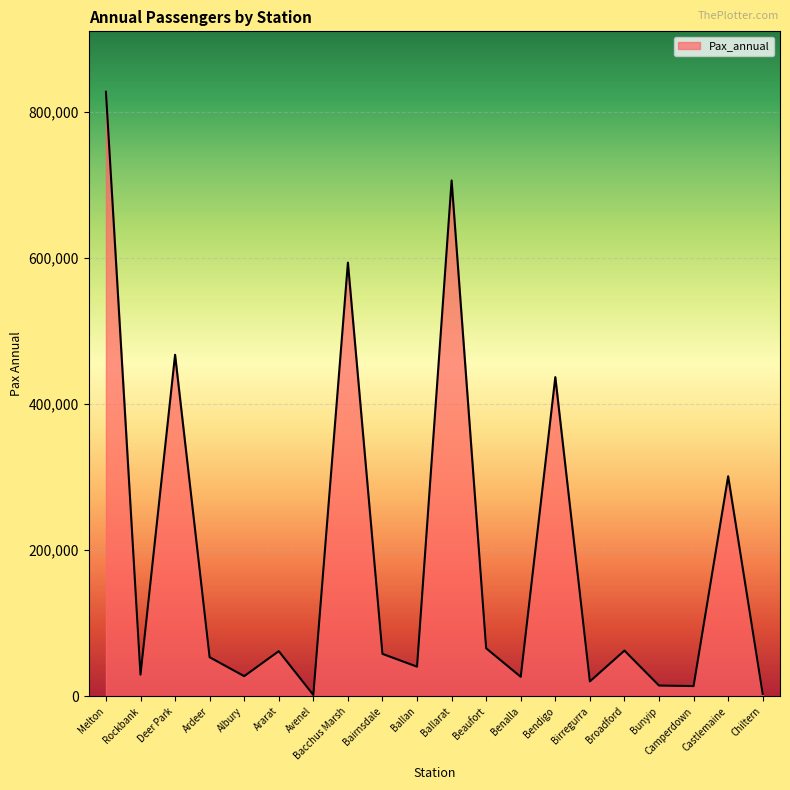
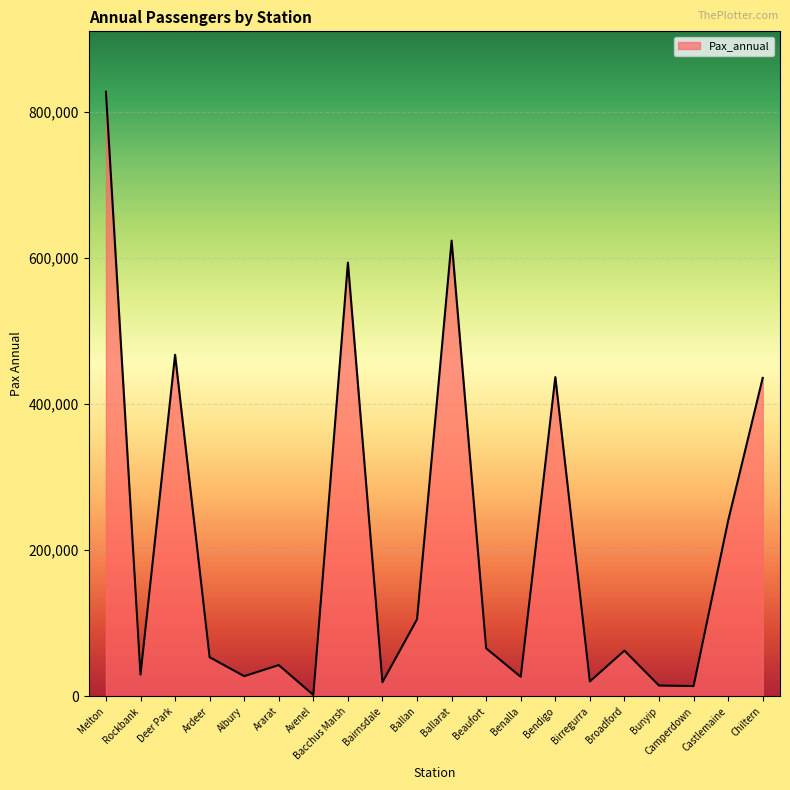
  {
    "Melton": "830,000",
    "Rockbank": "30,000",
    "Deer Park": "470,000",
    "Ardeer": "50,000",
    "Albury": "30,000",
-   "Ararat": "60,000",
+   "Ararat": "40,000",
    "Avenel": "0",
    "Bacchus Marsh": "590,000",
-   "Bairnsdale": "60,000",
-   "Ballan": "40,000",
-   "Ballarat": "710,000",
+   "Bairnsdale": "20,000",
+   "Ballan": "110,000",
+   "Ballarat": "620,000",
    "Beaufort": "70,000",
    "Benalla": "30,000",
    "Bendigo": "440,000",
    "Birregurra": "20,000",
    "Broadford": "60,000",
    "Bunyip": "10,000",
    "Camperdown": "10,000",
-   "Castlemaine": "300,000",
-   "Chiltern": "0"
+   "Castlemaine": "240,000",
+   "Chiltern": "440,000"
  }
